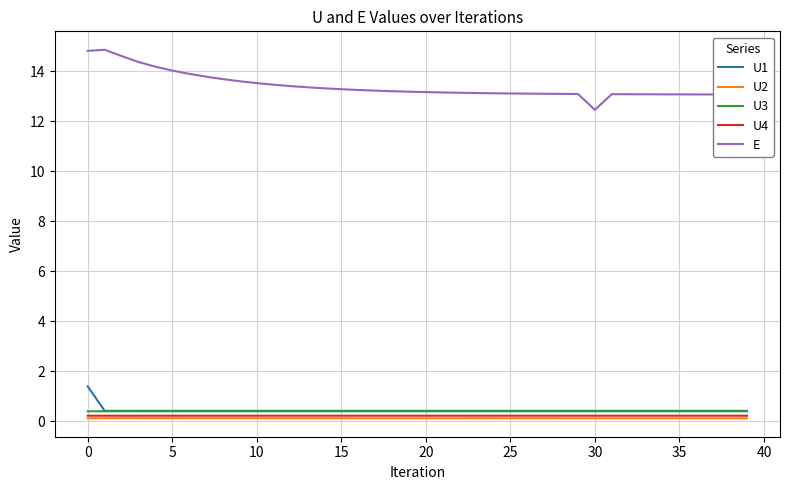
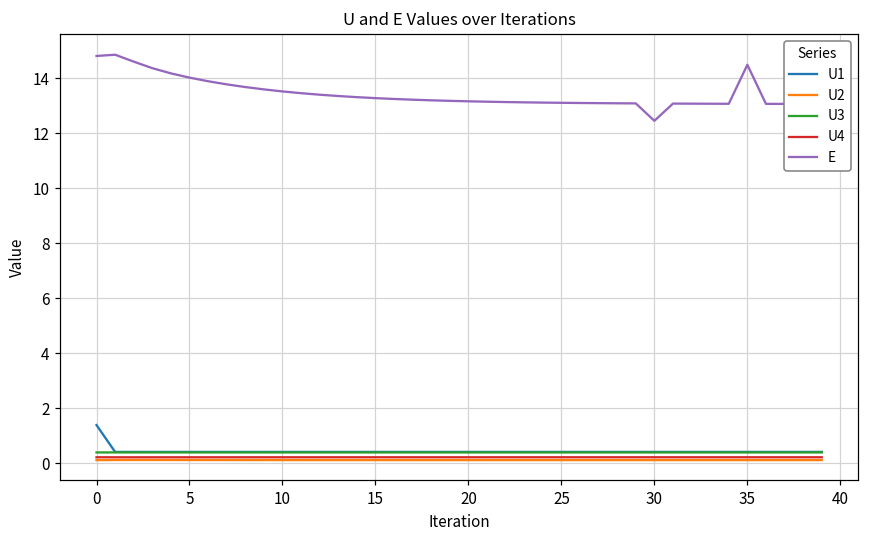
  {
    "U1": {
      "0": 1.4
    },
    "U2": {
      "0": 0.1,
      "10": 0.1,
      "15": 0.1,
      "20": 0.1,
      "25": 0.1,
      "30": 0.1,
      "35": 0.1
    },
    "U3": {
      "0": 0.4
    },
    "U4": {
      "0": 0.2,
      "10": 0.2,
      "15": 0.2,
      "20": 0.2,
      "25": 0.2,
      "30": 0.2,
      "35": 0.2
    },
    "E": {
      "0": 14.8,
      "5": 14.0,
      "10": 13.5,
      "15": 13.3,
      "20": 13.2,
      "25": 13.1,
      "30": 12.4,
-     "35": 13.1
+     "35": 14.5
    }
  }
